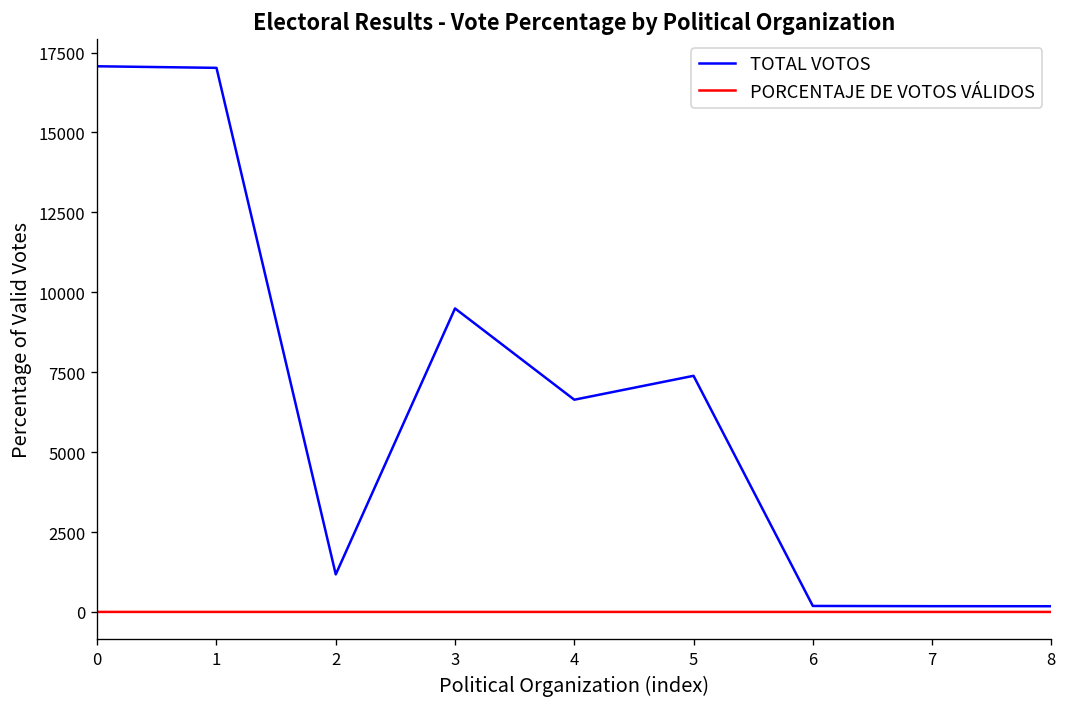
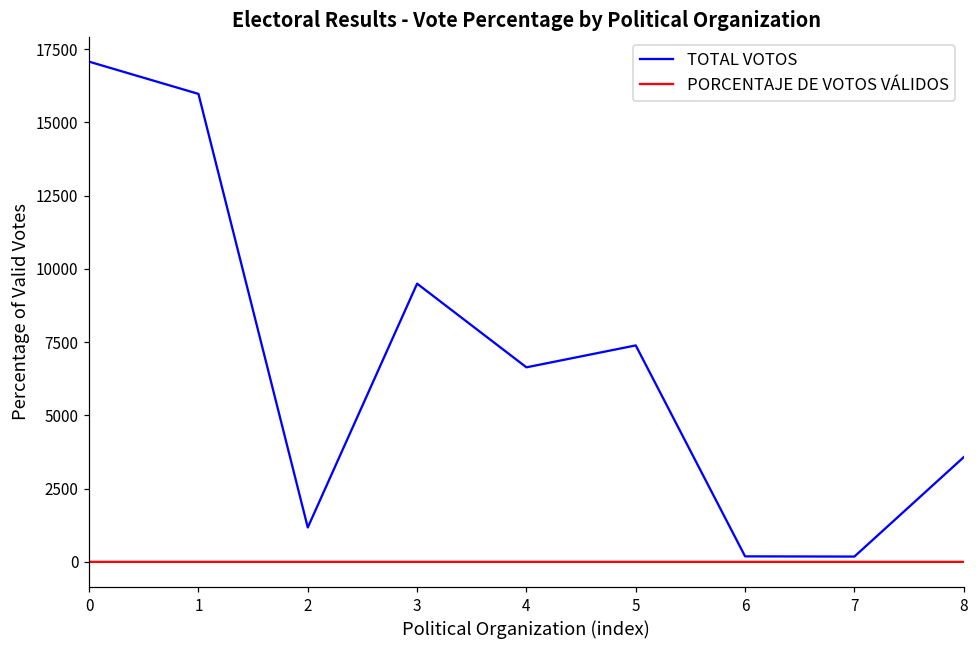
  {
    "TOTAL VOTOS": {
      "0": 17100,
-     "1": 17000,
+     "1": 16000,
      "2": 1200,
      "3": 9500,
      "4": 6600,
      "5": 7400,
      "6": 200,
      "7": 200,
-     "8": 200
+     "8": 3600
    },
    "PORCENTAJE DE VOTOS VÁLIDOS": {
      "0": 0,
      "1": 0,
      "2": 0,
      "3": 0,
      "4": 0,
      "5": 0,
      "6": 0,
      "7": 0,
      "8": 0
    }
  }
